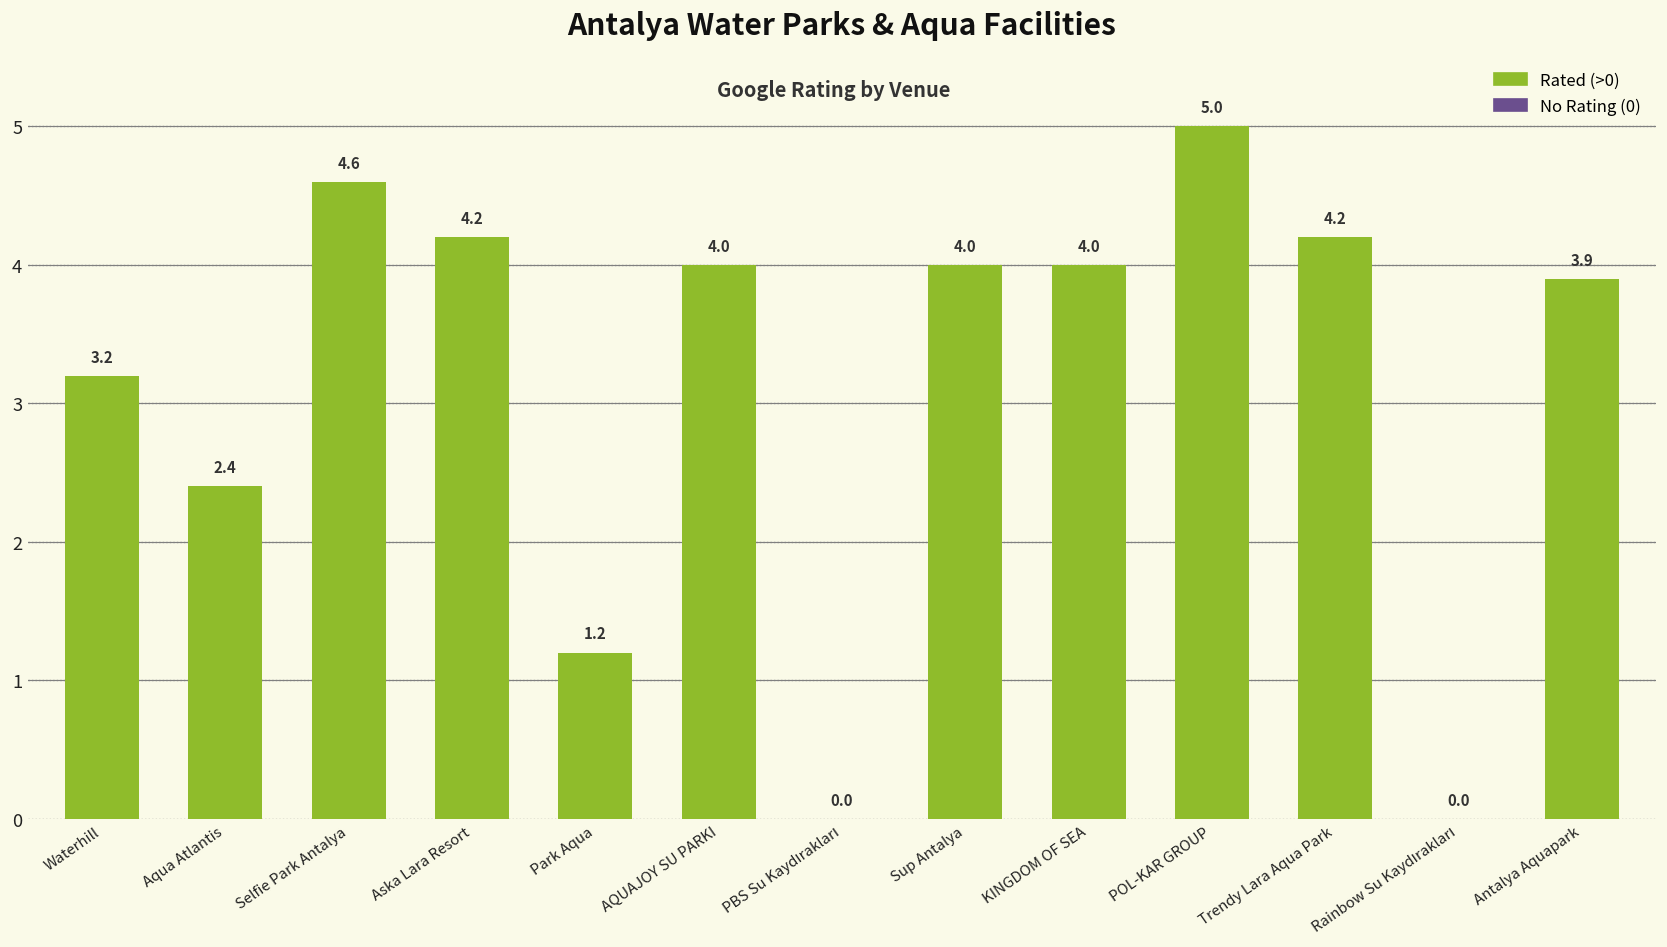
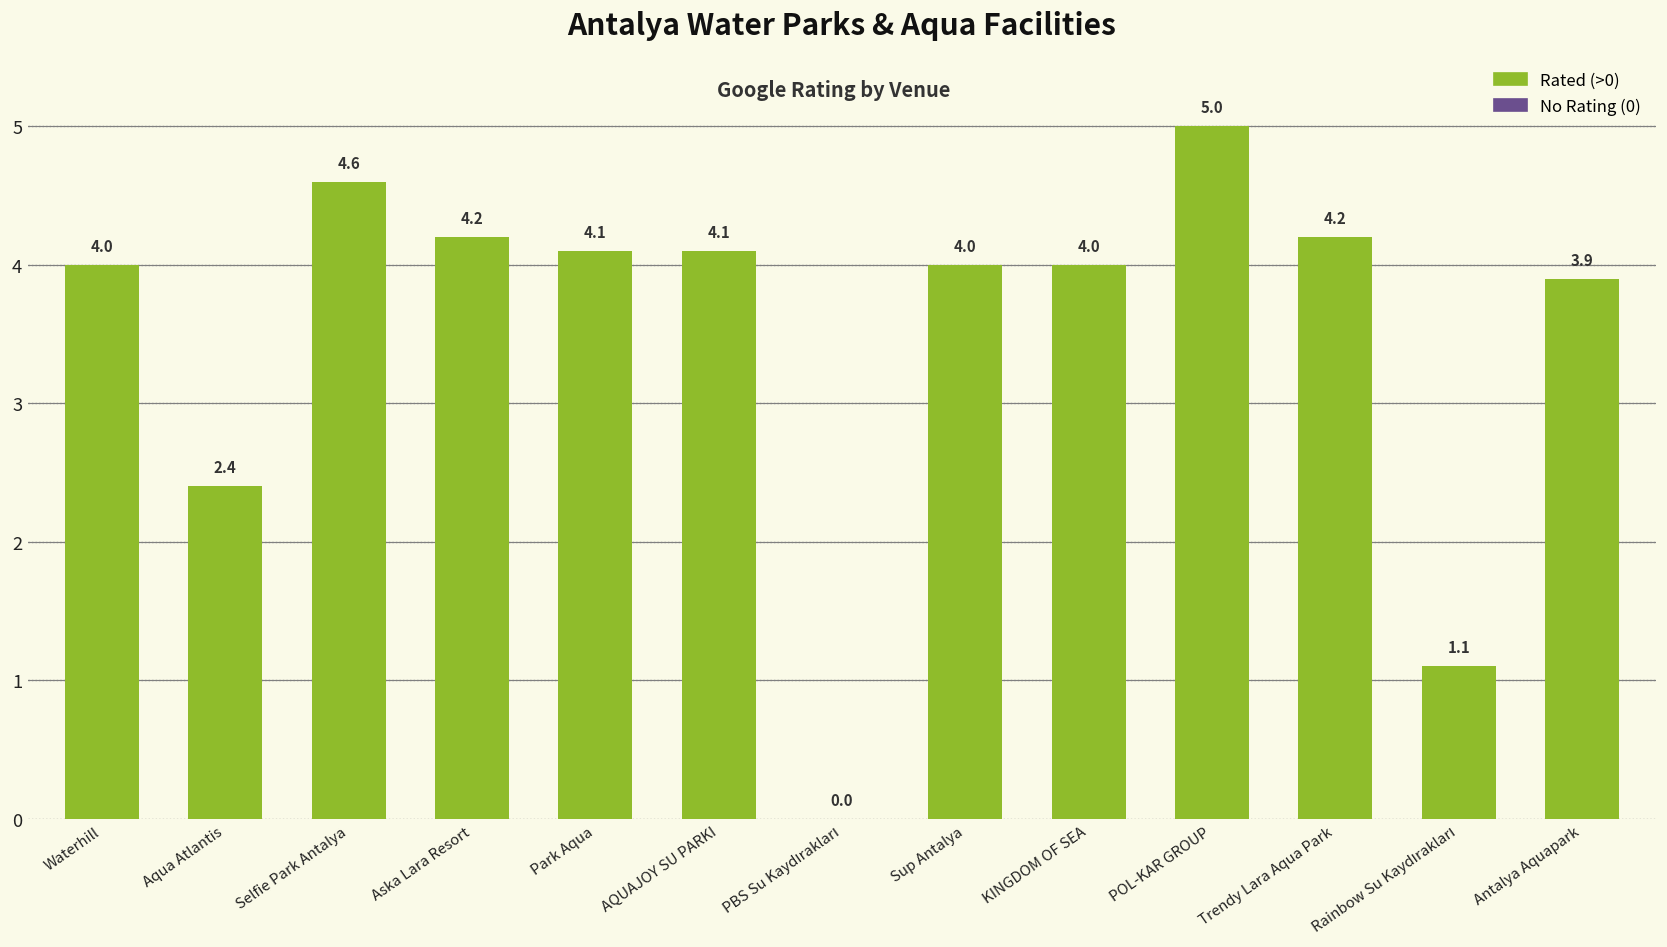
  {
-   "Waterhill": 3.2,
+   "Waterhill": 4.0,
    "Aqua Atlantis": 2.4,
    "Selfie Park Antalya": 4.6,
    "Aska Lara Resort": 4.2,
-   "Park Aqua": 1.2,
-   "AQUAJOY SU PARKI": 4.0,
+   "Park Aqua": 4.1,
+   "AQUAJOY SU PARKI": 4.1,
    "PBS Su Kaydırakları": 0.0,
    "Sup Antalya": 4.0,
    "KINGDOM OF SEA": 4.0,
    "POL-KAR GROUP": 5.0,
    "Trendy Lara Aqua Park": 4.2,
-   "Rainbow Su Kaydırakları": 0.0,
+   "Rainbow Su Kaydırakları": 1.1,
    "Antalya Aquapark": 3.9
  }
